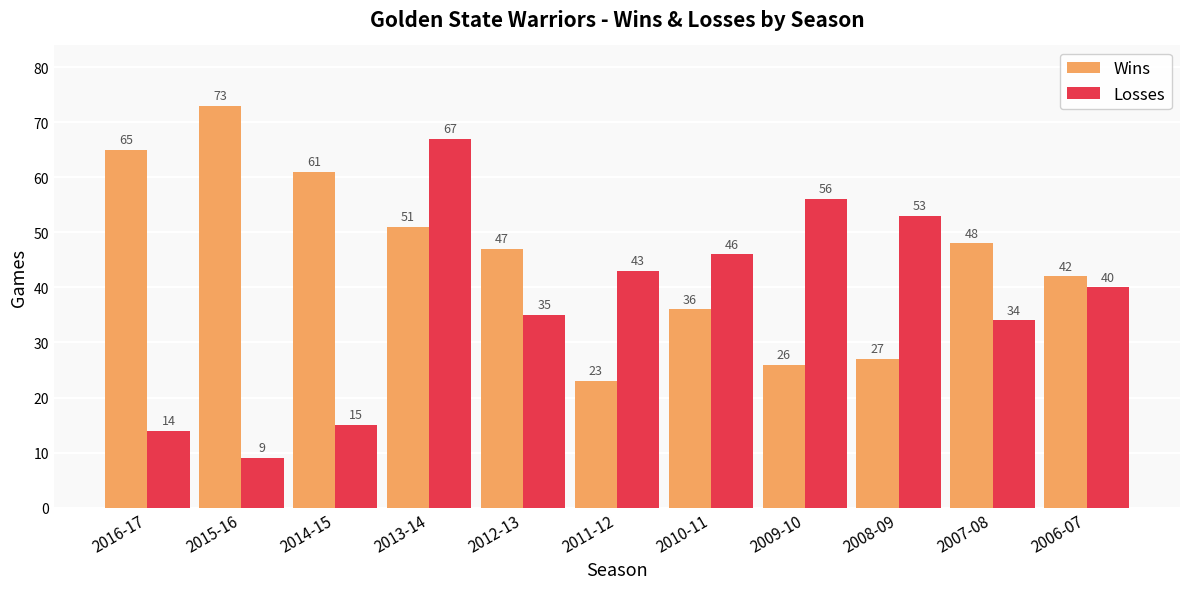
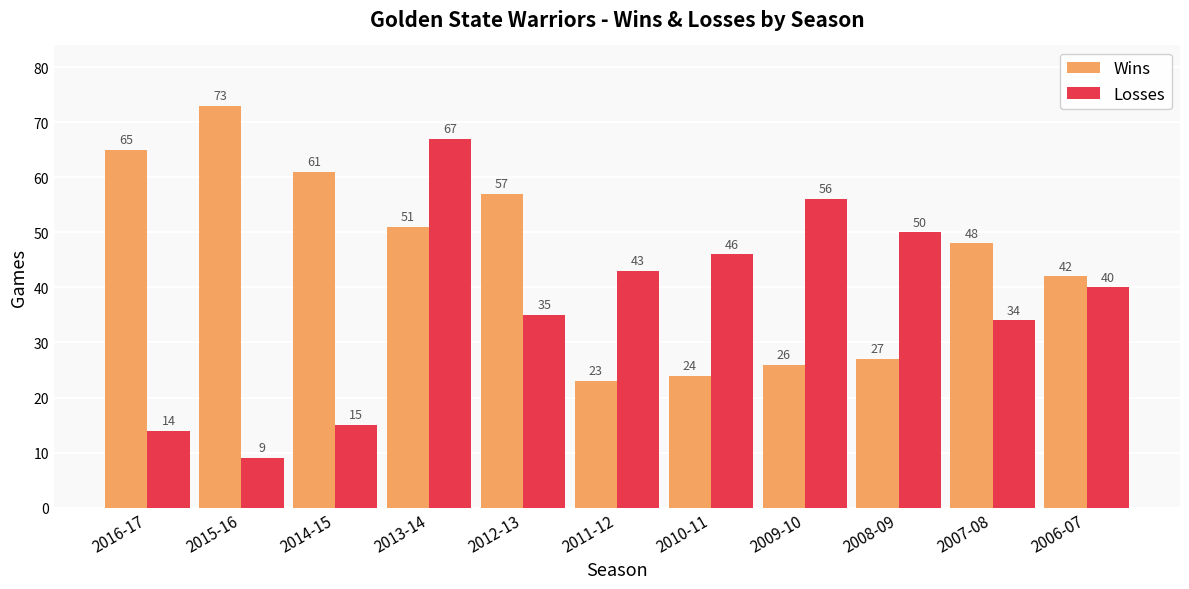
  {
    "Wins": {
      "2016-17": 65,
      "2015-16": 73,
      "2014-15": 61,
      "2013-14": 51,
-     "2012-13": 47,
+     "2012-13": 57,
      "2011-12": 23,
-     "2010-11": 36,
+     "2010-11": 24,
      "2009-10": 26,
      "2008-09": 27,
      "2007-08": 48,
      "2006-07": 42
    },
    "Losses": {
      "2016-17": 14,
      "2015-16": 9,
      "2014-15": 15,
      "2013-14": 67,
      "2012-13": 35,
      "2011-12": 43,
      "2010-11": 46,
      "2009-10": 56,
-     "2008-09": 53,
+     "2008-09": 50,
      "2007-08": 34,
      "2006-07": 40
    }
  }
